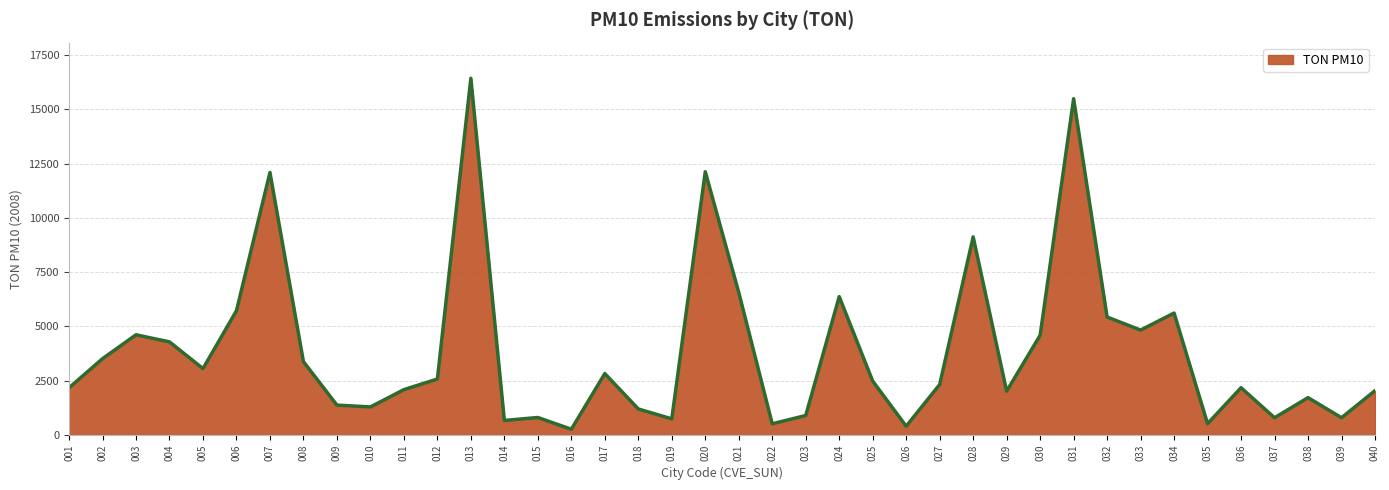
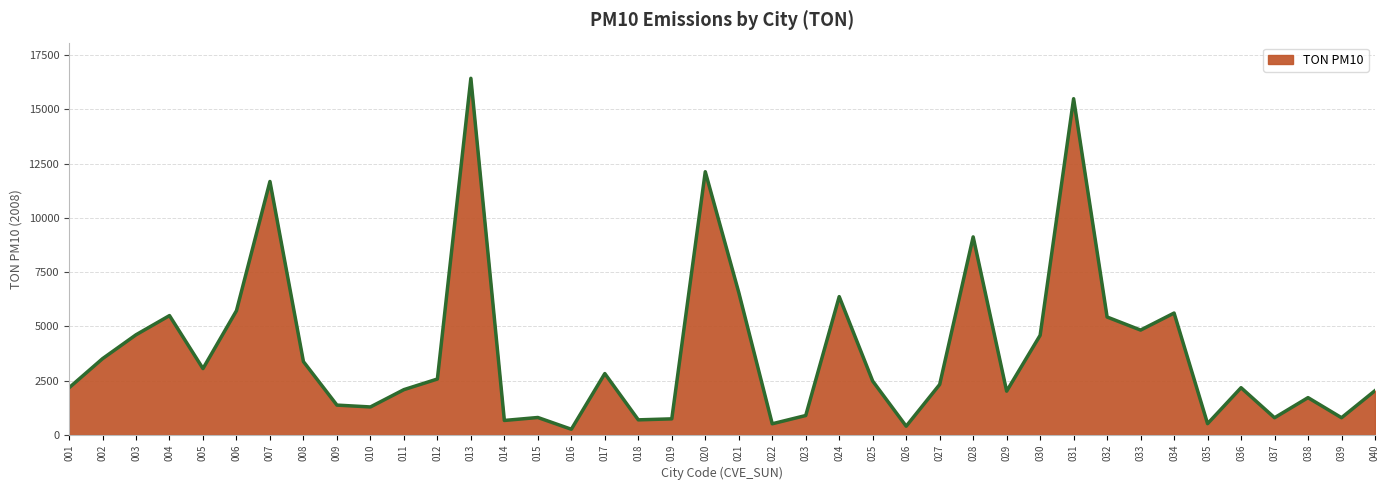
  {
    "001": 2200,
    "002": 3500,
    "003": 4600,
-   "004": 4300,
+   "004": 5500,
    "005": 3100,
    "006": 5700,
-   "007": 12100,
+   "007": 11700,
    "008": 3400,
    "009": 1400,
    "010": 1300,
    "011": 2100,
    "012": 2600,
    "013": 16400,
    "014": 700,
    "015": 800,
    "016": 300,
    "017": 2800,
-   "018": 1200,
+   "018": 700,
    "019": 700,
    "020": 12100,
    "021": 6600,
    "022": 500,
    "023": 900,
    "024": 6400,
    "025": 2500,
    "026": 400,
    "027": 2300,
    "028": 9100,
    "029": 2000,
    "030": 4600,
    "031": 15500,
    "032": 5400,
    "033": 4800,
    "034": 5600,
    "035": 500,
    "036": 2200,
    "037": 800,
    "038": 1700,
    "039": 800,
    "040": 2000
  }
